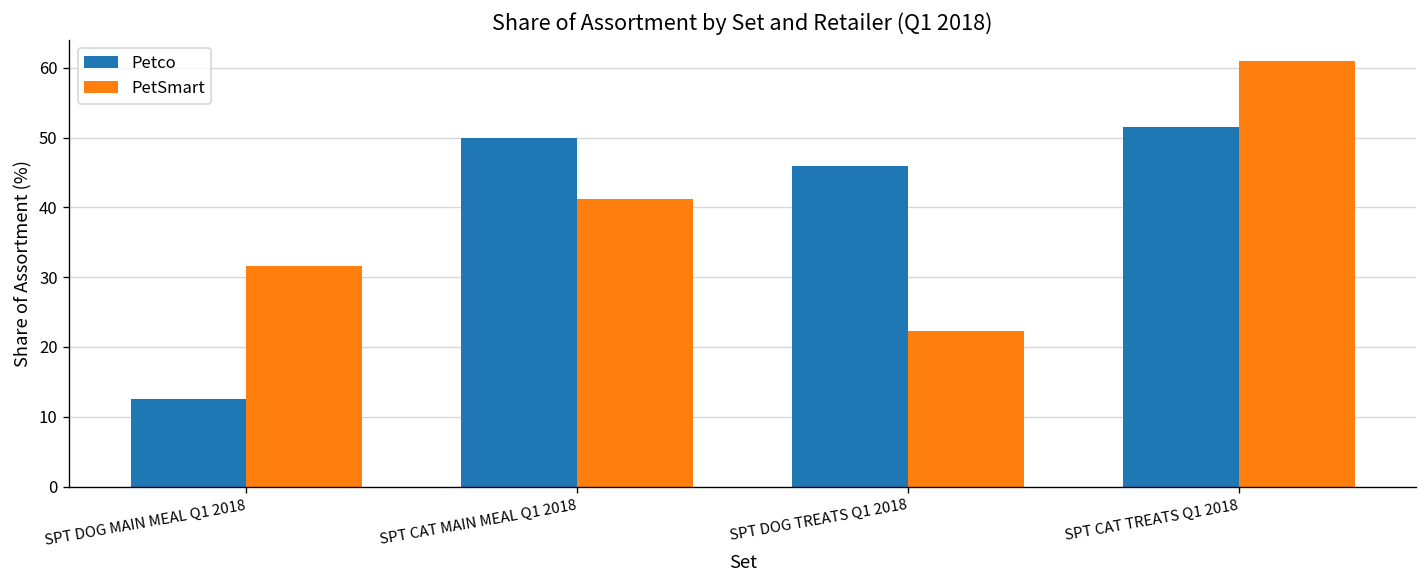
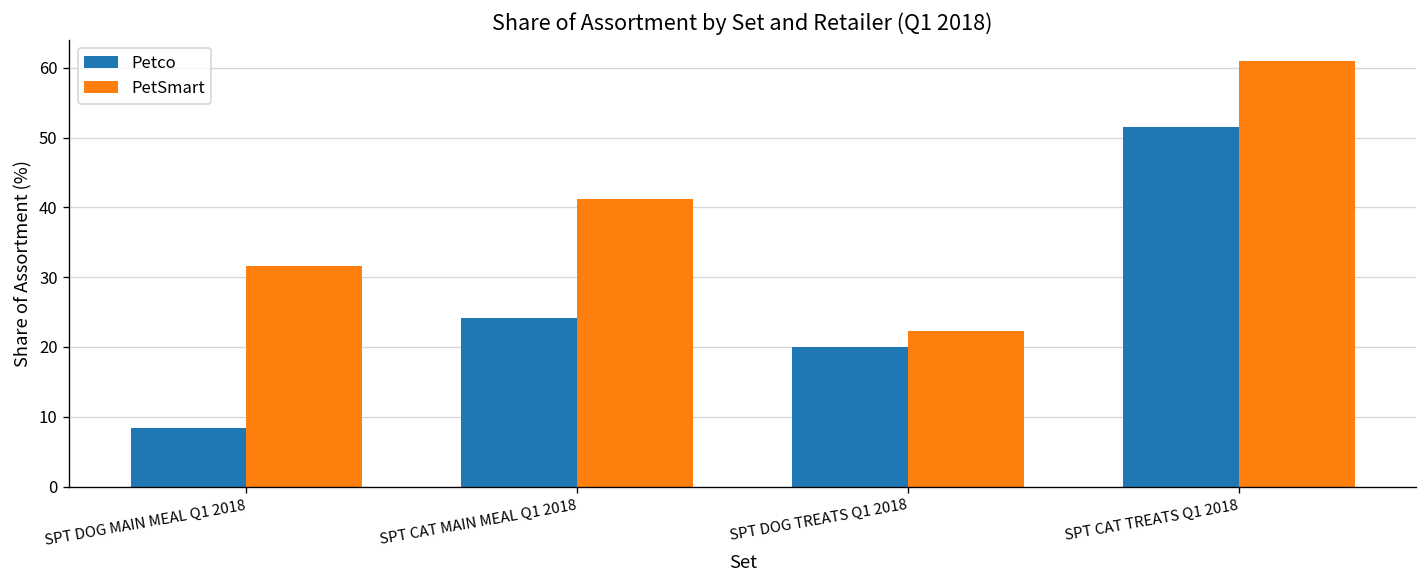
  {
    "Petco": {
-     "SPT DOG MAIN MEAL Q1 2018": 13,
-     "SPT CAT MAIN MEAL Q1 2018": 50,
-     "SPT DOG TREATS Q1 2018": 46,
+     "SPT DOG MAIN MEAL Q1 2018": 8,
+     "SPT CAT MAIN MEAL Q1 2018": 24,
+     "SPT DOG TREATS Q1 2018": 20,
      "SPT CAT TREATS Q1 2018": 52
    },
    "PetSmart": {
      "SPT DOG MAIN MEAL Q1 2018": 32,
      "SPT CAT MAIN MEAL Q1 2018": 41,
      "SPT DOG TREATS Q1 2018": 22,
      "SPT CAT TREATS Q1 2018": 61
    }
  }
